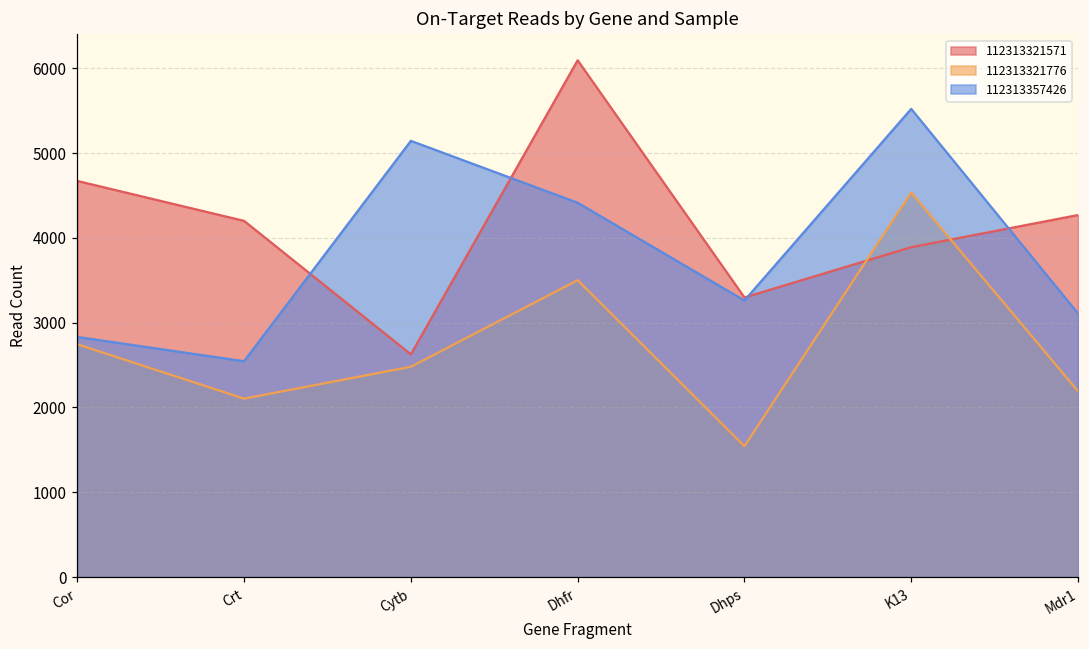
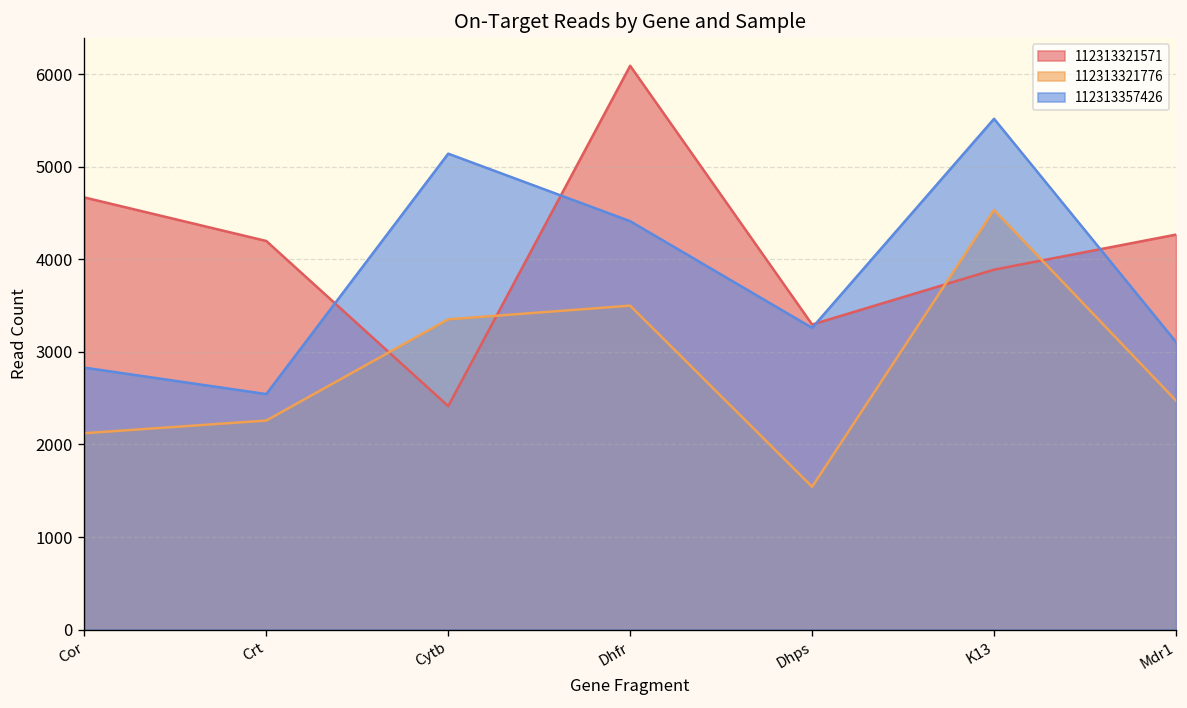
  {
    "112313321571": {
      "Cor": 4700,
      "Crt": 4200,
-     "Cytb": 2600,
+     "Cytb": 2400,
      "Dhfr": 6100,
      "Dhps": 3300,
      "K13": 3900,
      "Mdr1": 4300
    },
    "112313321776": {
-     "Cor": 2700,
-     "Crt": 2100,
-     "Cytb": 2500,
+     "Cor": 2100,
+     "Crt": 2300,
+     "Cytb": 3400,
      "Dhfr": 3500,
      "Dhps": 1500,
      "K13": 4500,
-     "Mdr1": 2200
+     "Mdr1": 2500
    },
    "112313357426": {
      "Cor": 2800,
      "Crt": 2500,
      "Cytb": 5100,
      "Dhfr": 4400,
      "Dhps": 3300,
      "K13": 5500,
      "Mdr1": 3100
    }
  }
